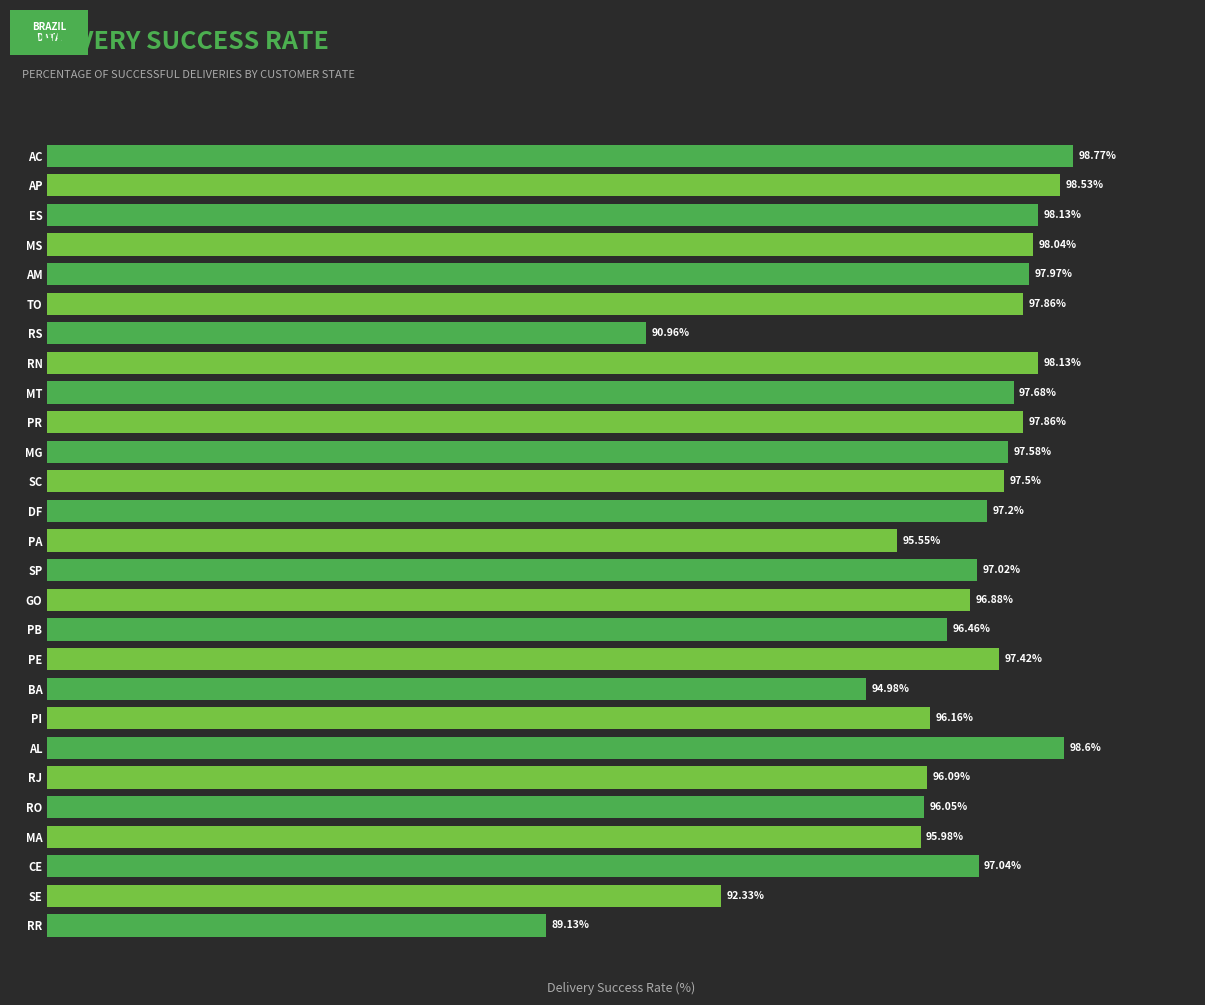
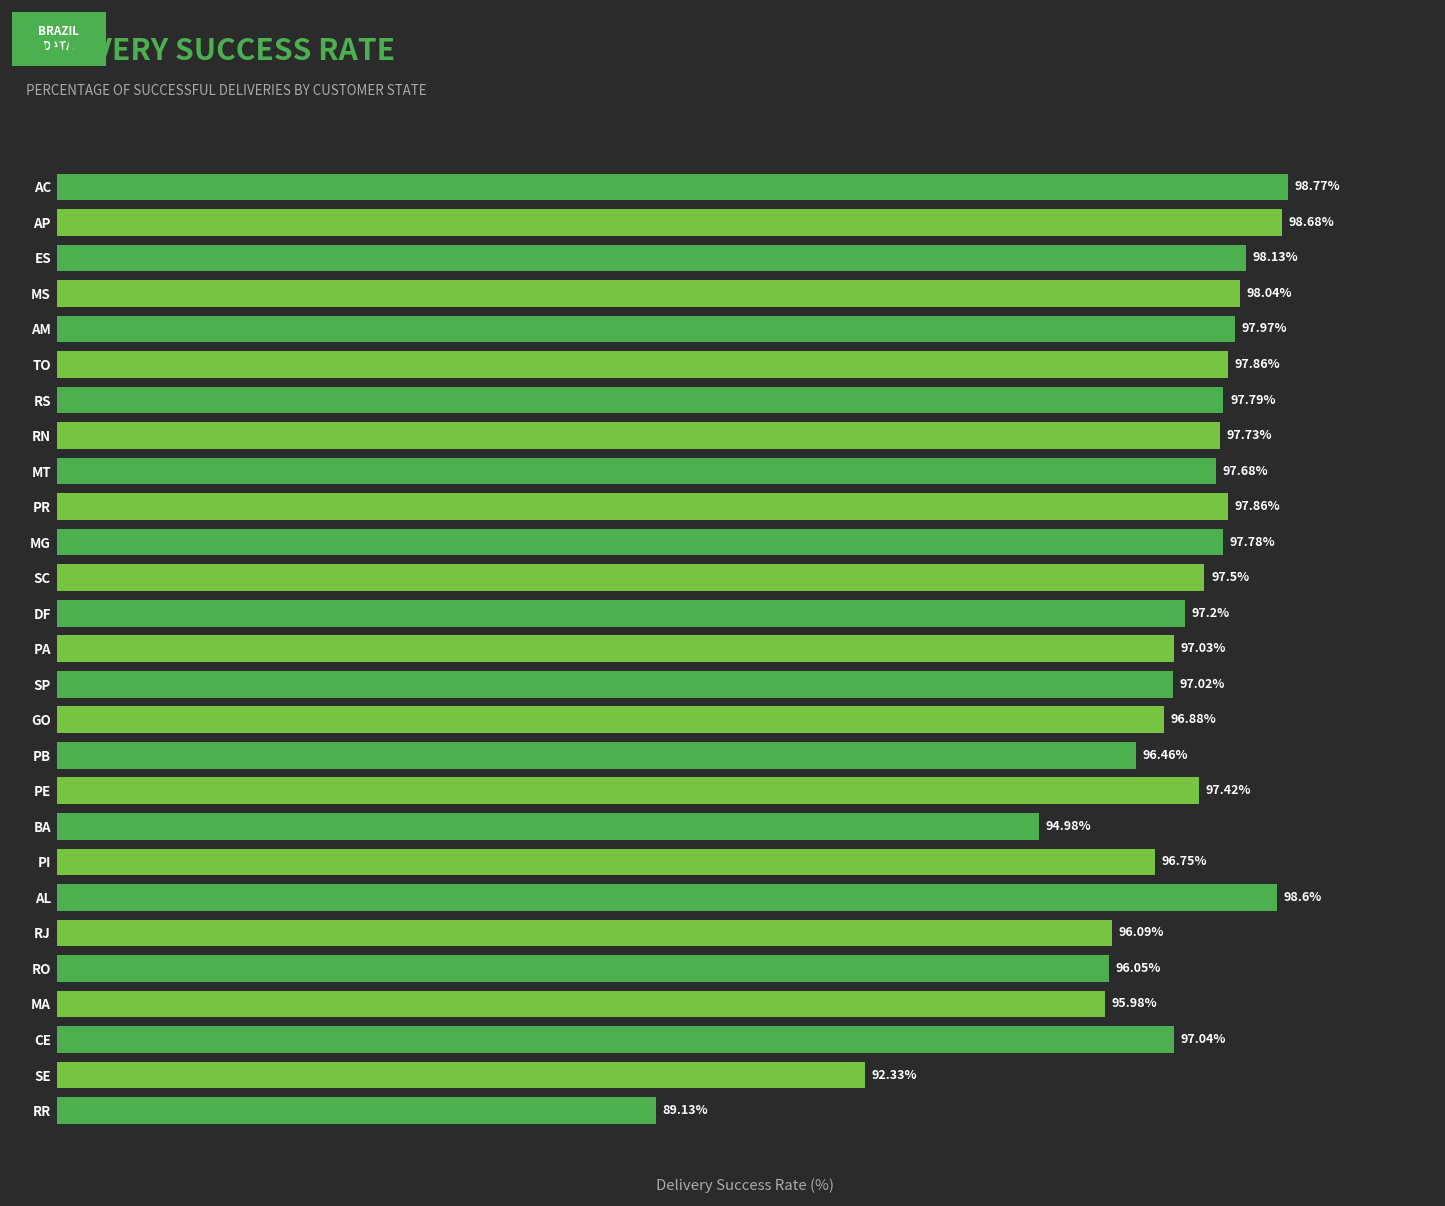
  {
    "AC": "98.77%",
-   "AP": "98.53%",
+   "AP": "98.68%",
    "ES": "98.13%",
    "MS": "98.04%",
    "AM": "97.97%",
    "TO": "97.86%",
-   "RS": "90.96%",
-   "RN": "98.13%",
+   "RS": "97.79%",
+   "RN": "97.73%",
    "MT": "97.68%",
    "PR": "97.86%",
-   "MG": "97.58%",
+   "MG": "97.78%",
    "SC": "97.5%",
    "DF": "97.2%",
-   "PA": "95.55%",
+   "PA": "97.03%",
    "SP": "97.02%",
    "GO": "96.88%",
    "PB": "96.46%",
    "PE": "97.42%",
    "BA": "94.98%",
-   "PI": "96.16%",
+   "PI": "96.75%",
    "AL": "98.6%",
    "RJ": "96.09%",
    "RO": "96.05%",
    "MA": "95.98%",
    "CE": "97.04%",
    "SE": "92.33%",
    "RR": "89.13%"
  }
